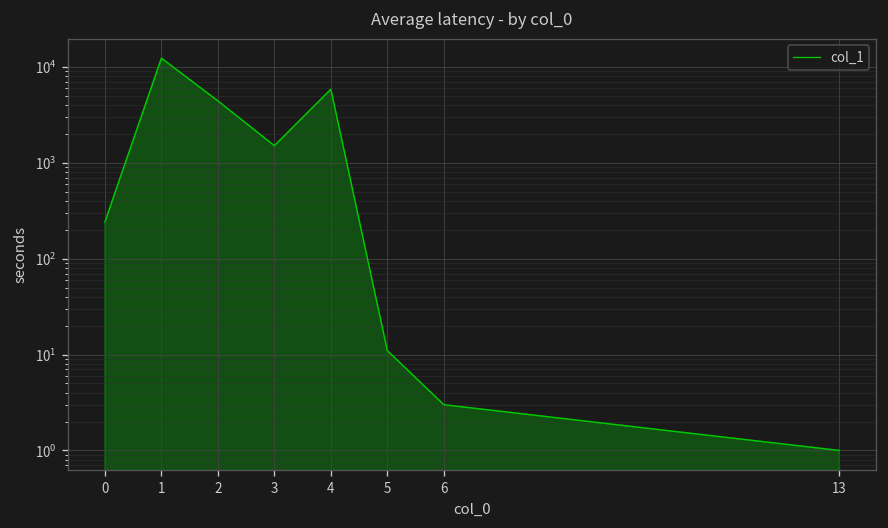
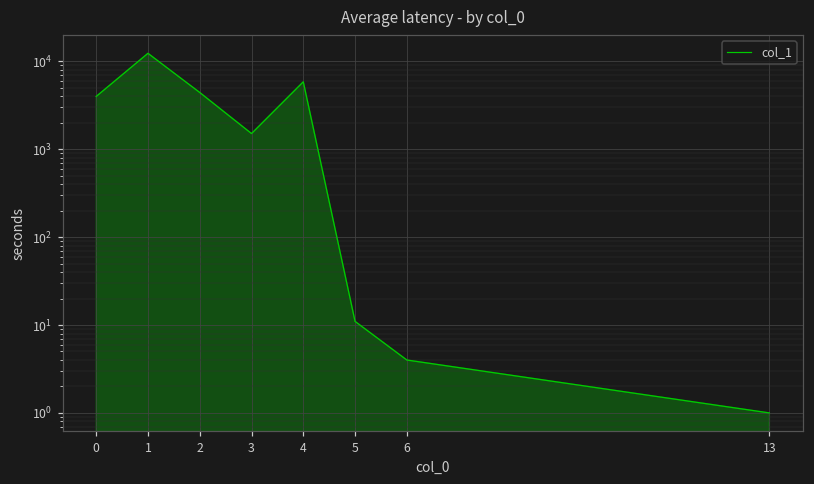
  {
-   "0": 240,
+   "0": 4000,
    "1": 12000,
    "2": 4000,
    "3": 1500,
    "4": 6000,
    "5": 11,
-   "6": 3,
+   "6": 4,
    "13": 1
  }
